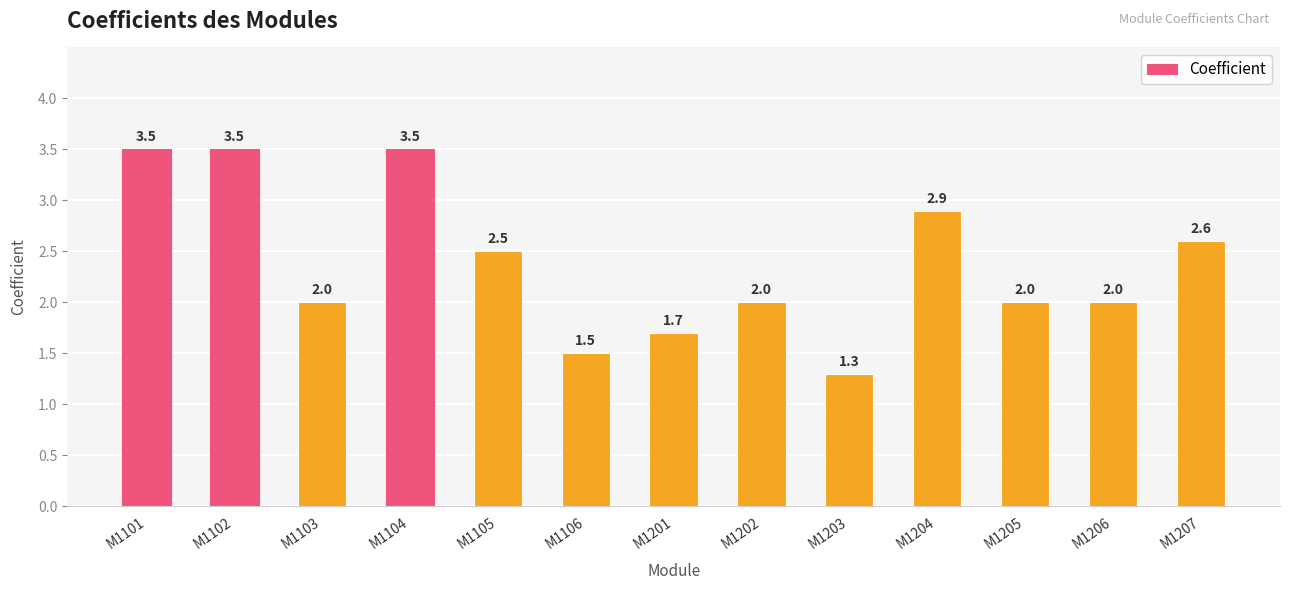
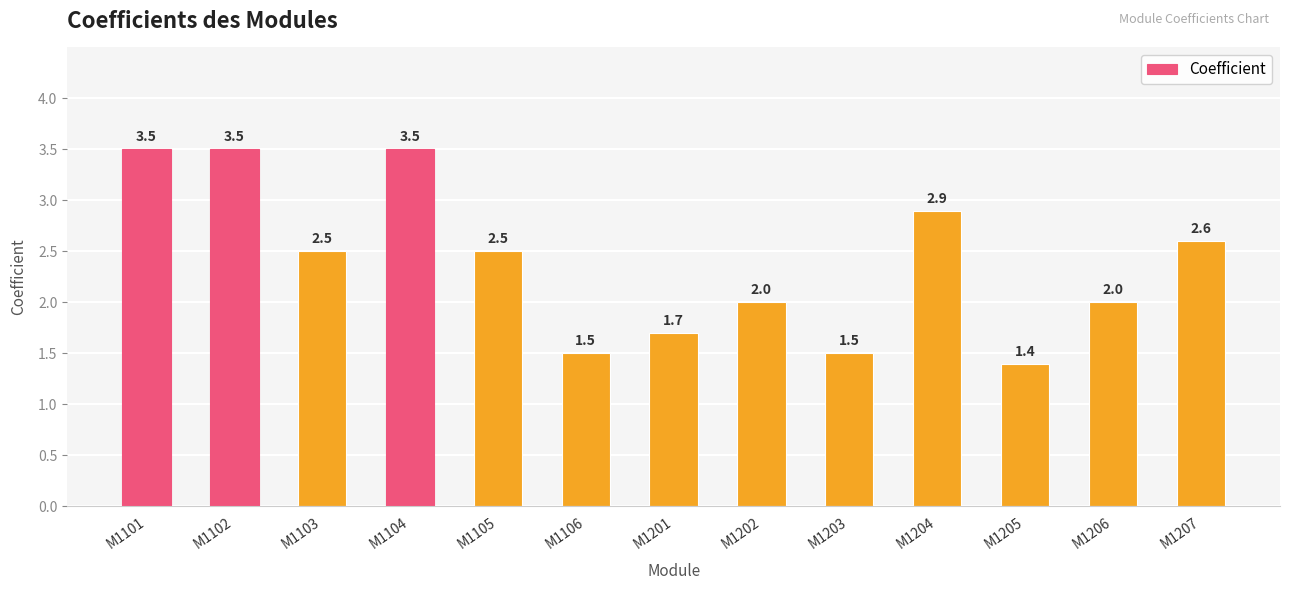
  {
    "M1101": 3.5,
    "M1102": 3.5,
-   "M1103": 2.0,
+   "M1103": 2.5,
    "M1104": 3.5,
    "M1105": 2.5,
    "M1106": 1.5,
    "M1201": 1.7,
    "M1202": 2.0,
-   "M1203": 1.3,
+   "M1203": 1.5,
    "M1204": 2.9,
-   "M1205": 2.0,
+   "M1205": 1.4,
    "M1206": 2.0,
    "M1207": 2.6
  }
